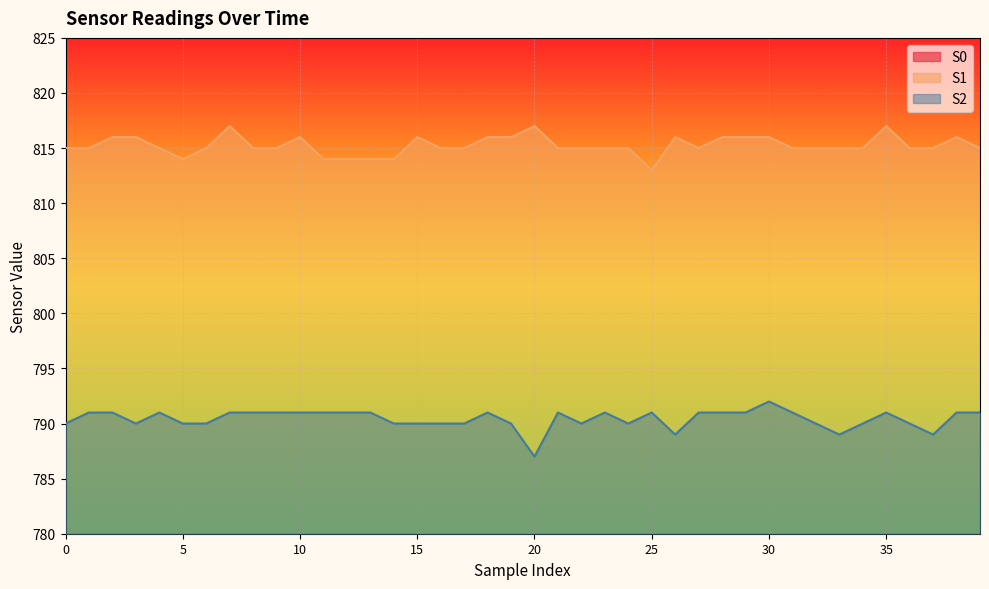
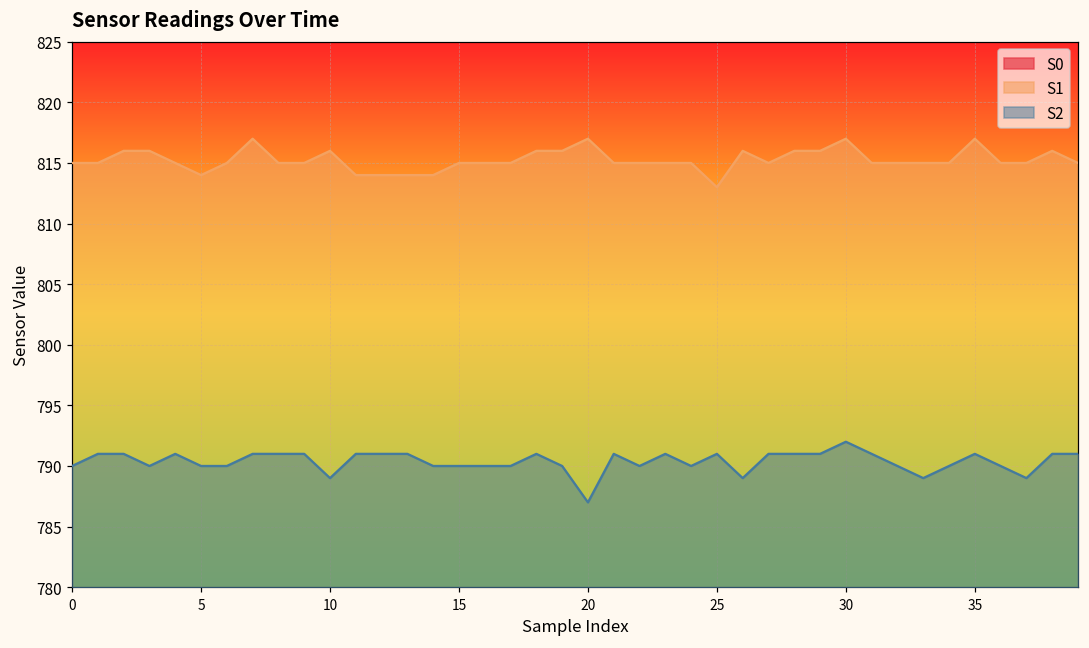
  {
    "S1": {
      "0": 815,
      "5": 814,
      "10": 816,
-     "15": 816,
+     "15": 815,
      "20": 817,
      "25": 813,
-     "30": 816,
+     "30": 817,
      "35": 817
    },
    "S2": {
      "0": 790,
      "5": 790,
-     "10": 791,
+     "10": 789,
      "15": 790,
      "20": 787,
      "25": 791,
      "30": 792,
      "35": 791
    }
  }
